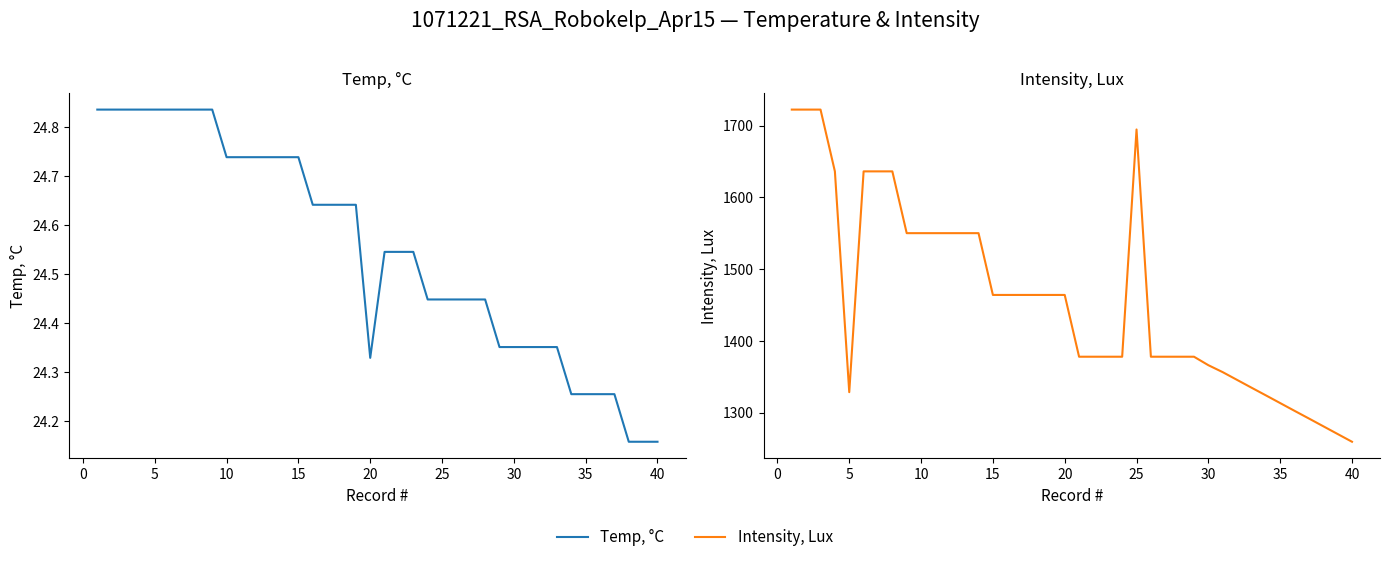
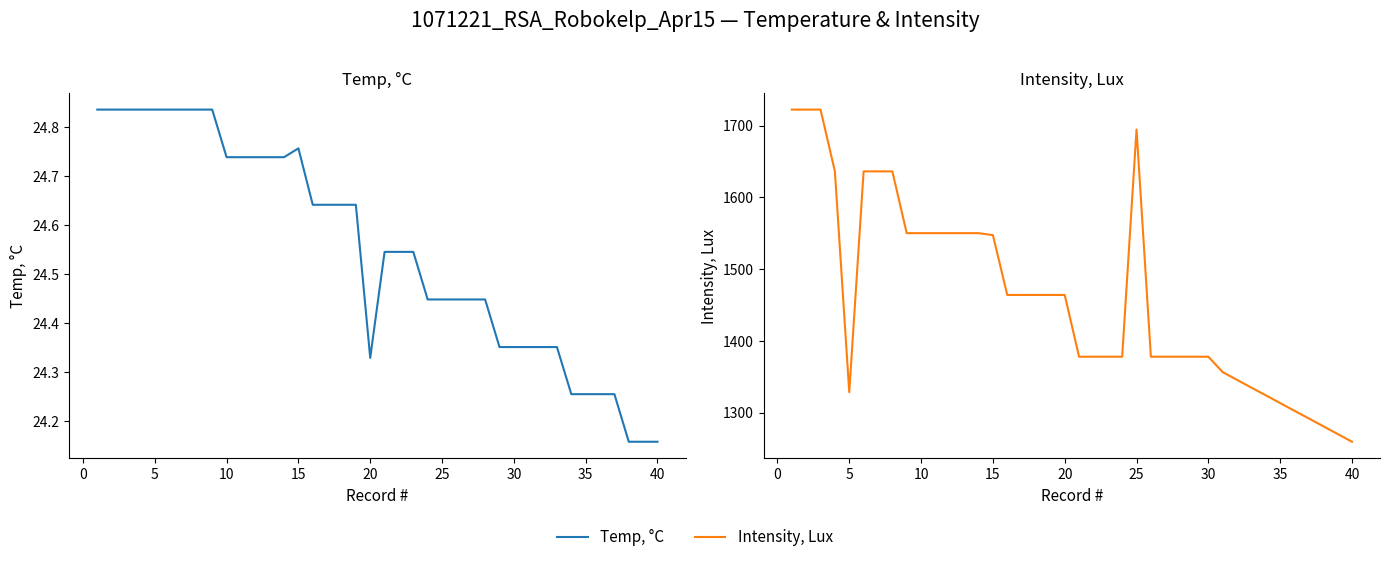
  {
    "Temp, °C": {
      "5": 24.84,
      "10": 24.74,
-     "15": 24.74,
+     "15": 24.76,
      "20": 24.33,
      "25": 24.45,
      "30": 24.35,
      "35": 24.26,
      "40": 24.16
    },
    "Intensity, Lux": {
      "5": 1330,
      "10": 1550,
-     "15": 1460,
+     "15": 1550,
      "20": 1460,
      "25": 1690,
-     "30": 1370,
+     "30": 1380,
      "35": 1310,
      "40": 1260
    }
  }
